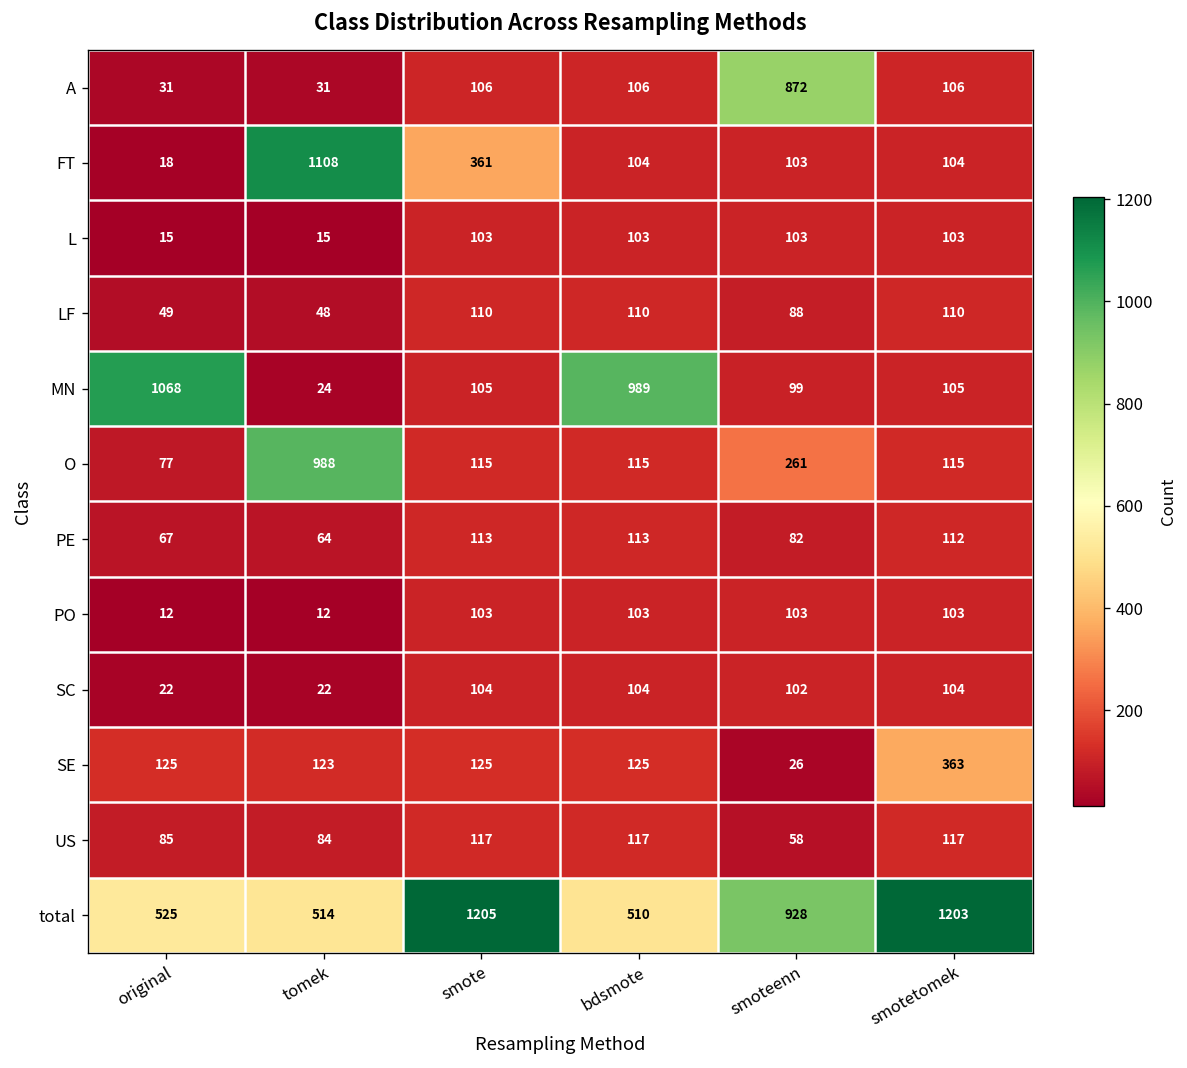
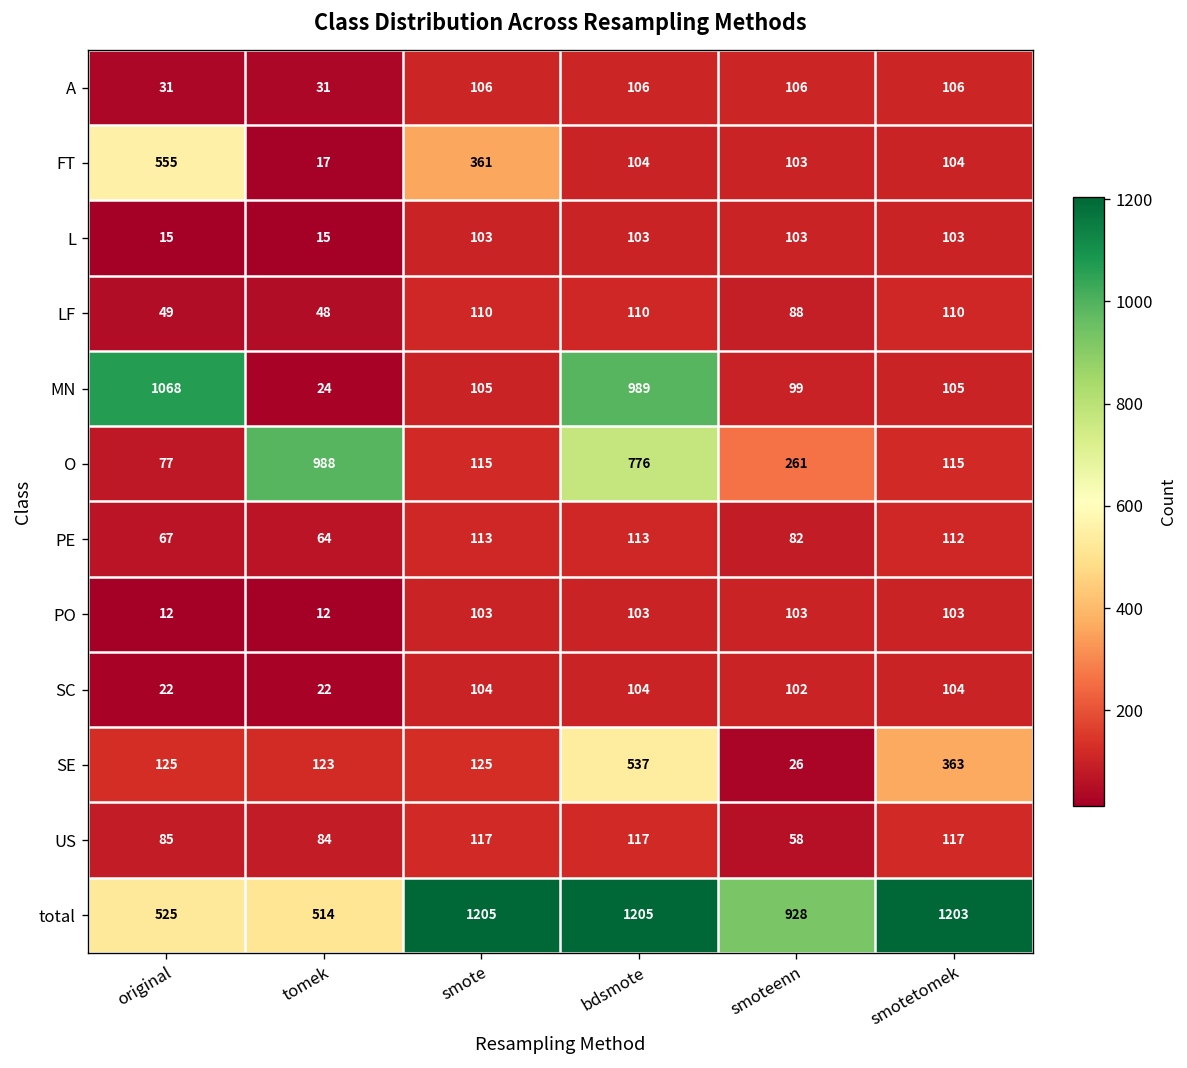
  {
    "A": {
      "original": 31,
      "tomek": 31,
      "smote": 106,
      "bdsmote": 106,
-     "smoteenn": 872,
+     "smoteenn": 106,
      "smotetomek": 106
    },
    "FT": {
-     "original": 18,
-     "tomek": 1108,
+     "original": 555,
+     "tomek": 17,
      "smote": 361,
      "bdsmote": 104,
      "smoteenn": 103,
      "smotetomek": 104
    },
    "L": {
      "original": 15,
      "tomek": 15,
      "smote": 103,
      "bdsmote": 103,
      "smoteenn": 103,
      "smotetomek": 103
    },
    "LF": {
      "original": 49,
      "tomek": 48,
      "smote": 110,
      "bdsmote": 110,
      "smoteenn": 88,
      "smotetomek": 110
    },
    "MN": {
      "original": 1068,
      "tomek": 24,
      "smote": 105,
      "bdsmote": 989,
      "smoteenn": 99,
      "smotetomek": 105
    },
    "O": {
      "original": 77,
      "tomek": 988,
      "smote": 115,
-     "bdsmote": 115,
+     "bdsmote": 776,
      "smoteenn": 261,
      "smotetomek": 115
    },
    "PE": {
      "original": 67,
      "tomek": 64,
      "smote": 113,
      "bdsmote": 113,
      "smoteenn": 82,
      "smotetomek": 112
    },
    "PO": {
      "original": 12,
      "tomek": 12,
      "smote": 103,
      "bdsmote": 103,
      "smoteenn": 103,
      "smotetomek": 103
    },
    "SC": {
      "original": 22,
      "tomek": 22,
      "smote": 104,
      "bdsmote": 104,
      "smoteenn": 102,
      "smotetomek": 104
    },
    "SE": {
      "original": 125,
      "tomek": 123,
      "smote": 125,
-     "bdsmote": 125,
+     "bdsmote": 537,
      "smoteenn": 26,
      "smotetomek": 363
    },
    "US": {
      "original": 85,
      "tomek": 84,
      "smote": 117,
      "bdsmote": 117,
      "smoteenn": 58,
      "smotetomek": 117
    },
    "total": {
      "original": 525,
      "tomek": 514,
      "smote": 1205,
-     "bdsmote": 510,
+     "bdsmote": 1205,
      "smoteenn": 928,
      "smotetomek": 1203
    }
  }
